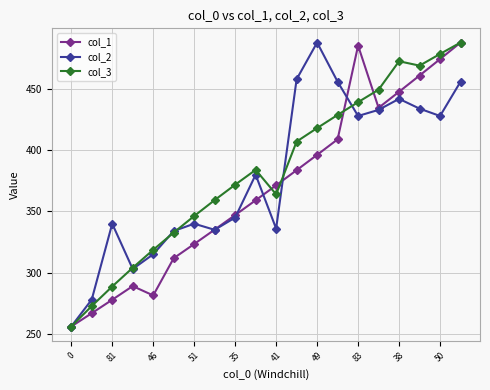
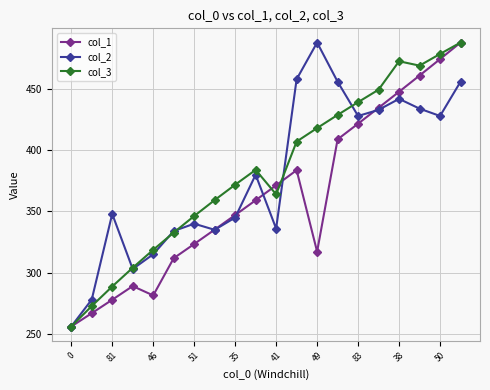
  {
    "col_1": {
      "81": 278,
      "46": 281,
      "51": 323,
      "35": 347,
      "41": 371,
-     "49": 396,
-     "83": 485,
+     "49": 317,
+     "83": 422,
      "38": 448,
      "50": 474
    },
    "col_2": {
-     "81": 340,
+     "81": 348,
      "46": 315,
      "51": 340,
      "35": 345,
      "41": 336,
      "49": 488,
      "83": 428,
      "38": 442,
      "50": 428
    },
    "col_3": {
      "81": 289,
      "46": 319,
      "51": 346,
      "35": 372,
      "41": 364,
      "49": 418,
      "83": 439,
      "38": 473,
      "50": 479
    }
  }
